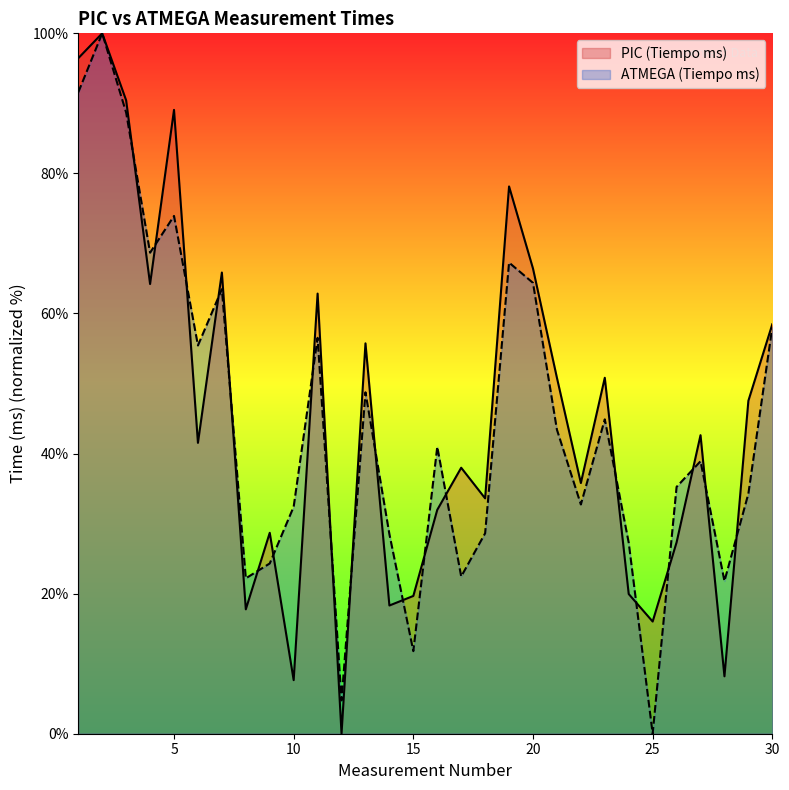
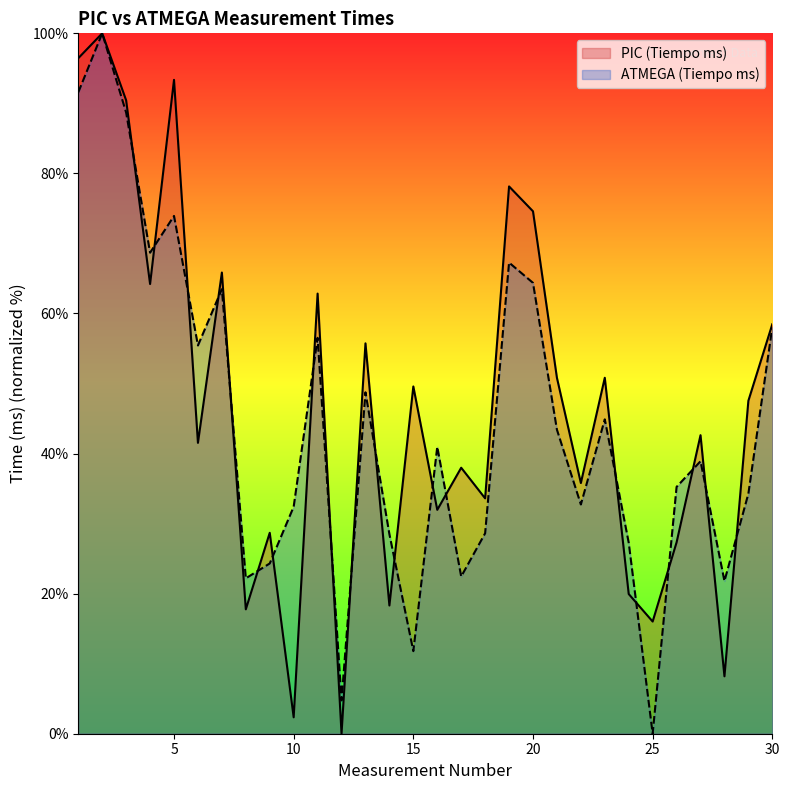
  {
    "PIC (Tiempo ms)": {
-     "5": "89%",
-     "10": "8%",
-     "15": "20%",
-     "20": "66%",
+     "5": "93%",
+     "10": "2%",
+     "15": "50%",
+     "20": "75%",
      "25": "16%",
      "30": "58%"
    },
    "ATMEGA (Tiempo ms)": {
      "5": "74%",
      "10": "32%",
      "15": "12%",
      "20": "64%",
      "25": "0%",
      "30": "58%"
    }
  }
